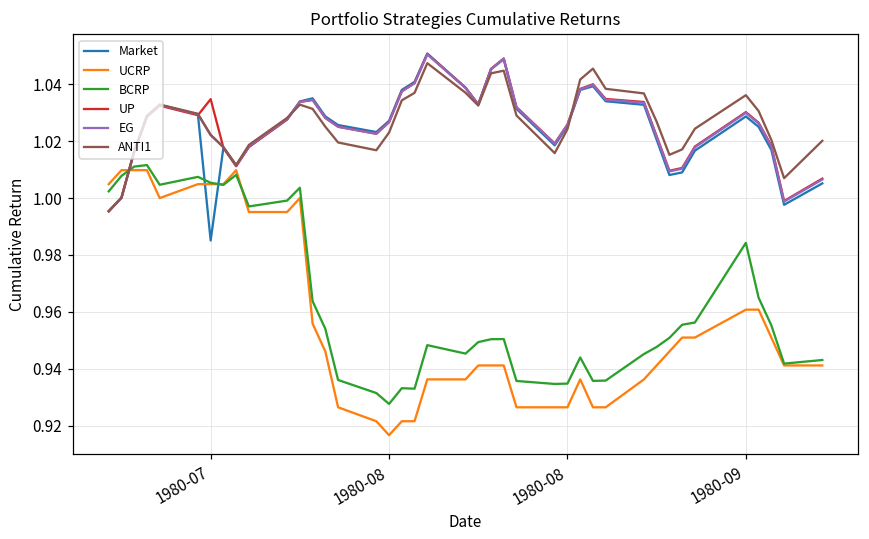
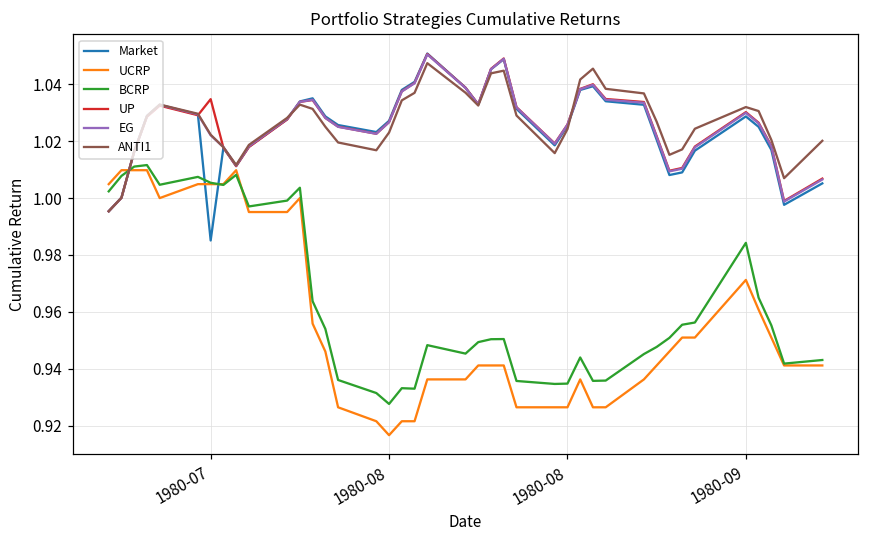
  {
    "Market": {
      "1980-07": 0.985,
      "1980-09": 1.029
    },
    "UCRP": {
-     "1980-09": 0.961
+     "1980-09": 0.971
    },
    "BCRP": {
      "1980-09": 0.984
    },
    "UP": {
      "1980-07": 1.035
    },
    "ANTI1": {
-     "1980-09": 1.036
+     "1980-09": 1.032
    }
  }
